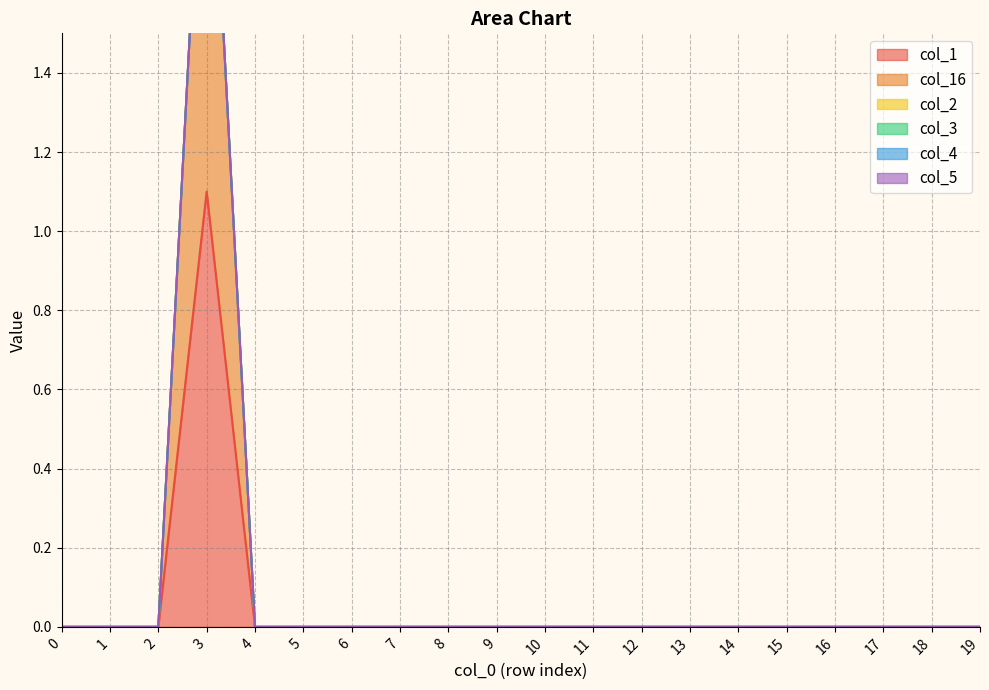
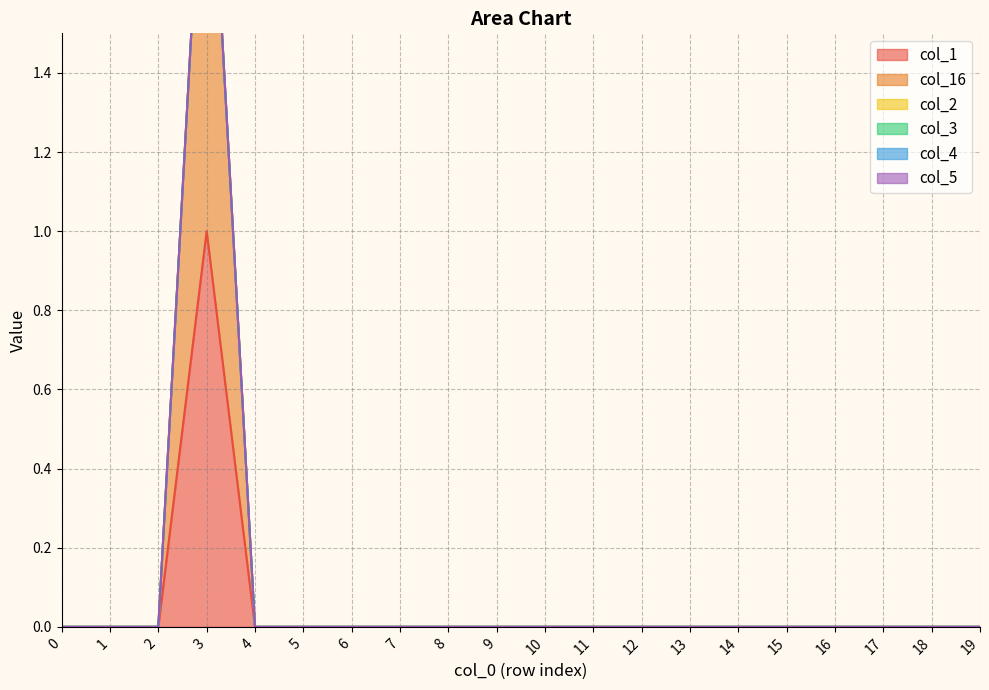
  {
    "col_1": {
-     "3": 1.1
+     "3": 1.0
    }
  }
